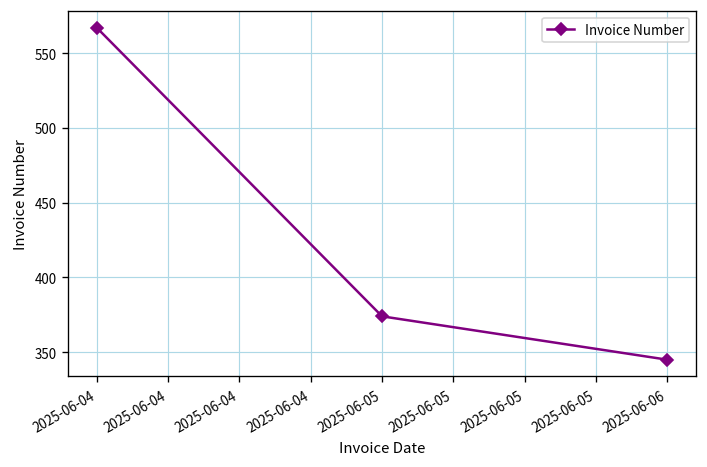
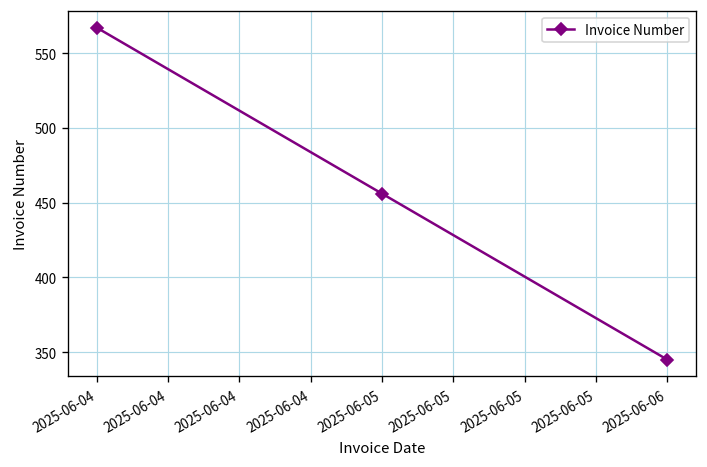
  {
    "2025-06-04": 567,
-   "2025-06-05": 374,
+   "2025-06-05": 456,
    "2025-06-06": 345
  }
